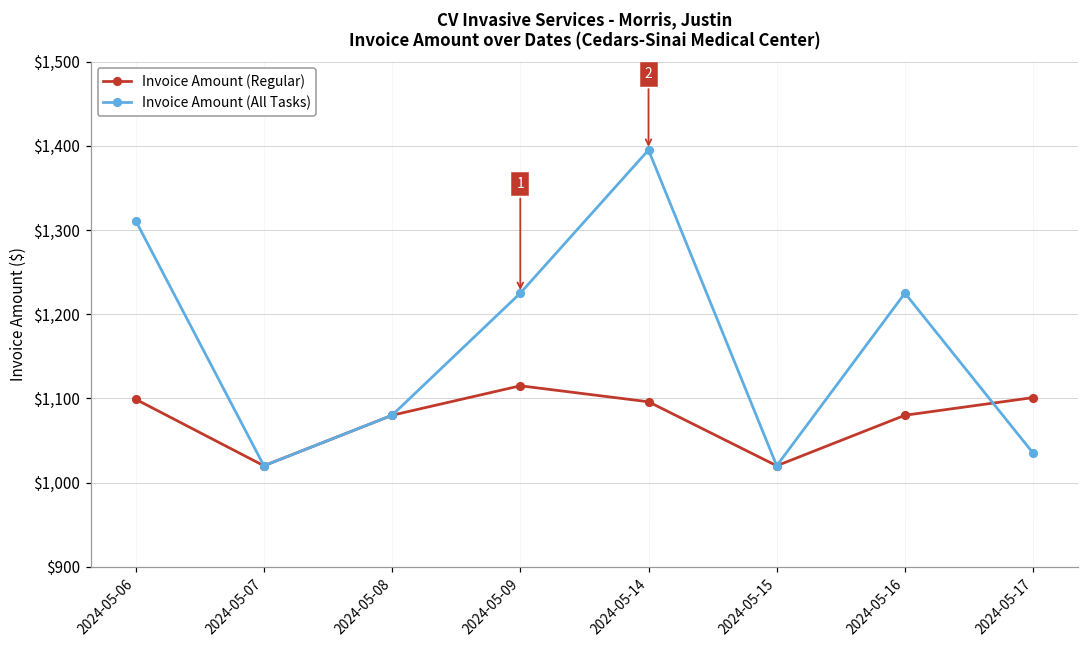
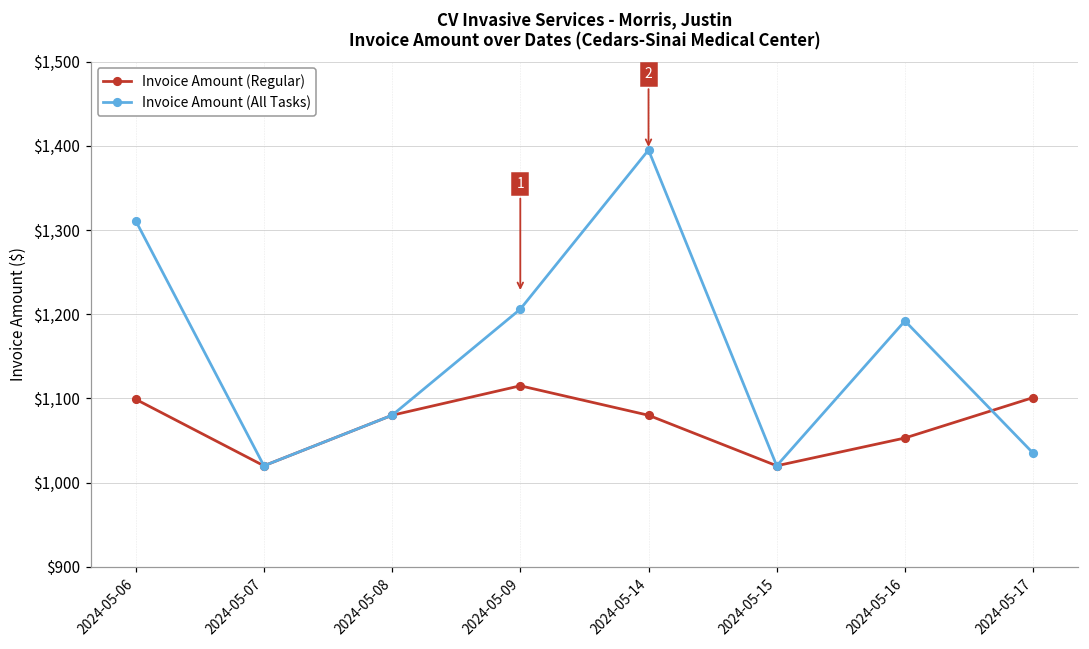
  {
    "Invoice Amount (Regular)": {
      "2024-05-06": "$1,100",
      "2024-05-09": "$1,120",
-     "2024-05-14": "$1,100",
-     "2024-05-16": "$1,080",
+     "2024-05-14": "$1,080",
+     "2024-05-16": "$1,050",
      "2024-05-17": "$1,100"
    },
    "Invoice Amount (All Tasks)": {
      "2024-05-06": "$1,310",
-     "2024-05-09": "$1,230",
-     "2024-05-16": "$1,230",
+     "2024-05-09": "$1,210",
+     "2024-05-16": "$1,190",
      "2024-05-17": "$1,040"
    }
  }
